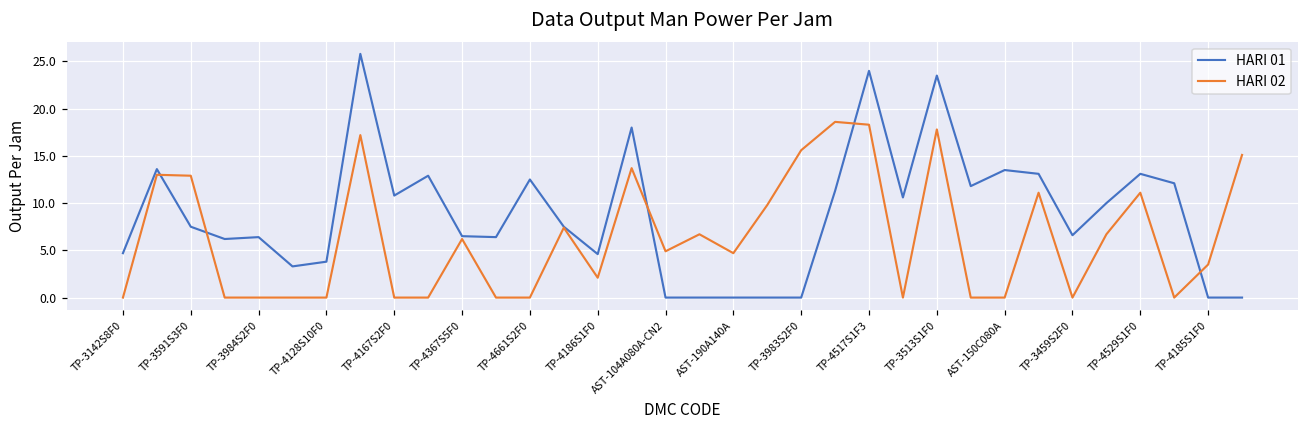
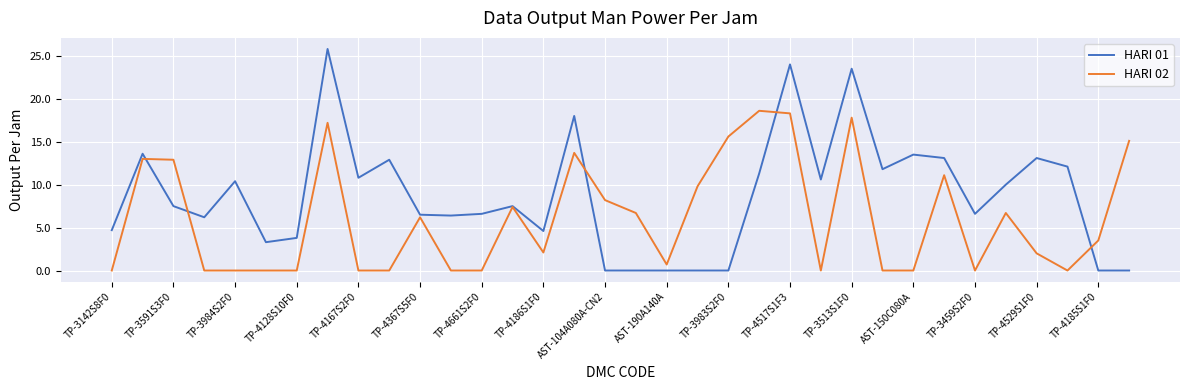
  {
    "HARI 01": {
      "TP-3142S8F0": 5,
      "TP-3591S3F0": 8,
-     "TP-3984S2F0": 6,
+     "TP-3984S2F0": 10,
      "TP-4128S10F0": 4,
      "TP-4167S2F0": 11,
      "TP-4367S5F0": 7,
-     "TP-4661S2F0": 13,
+     "TP-4661S2F0": 7,
      "TP-4186S1F0": 5,
      "AST-104A080A-CN2": 0,
      "AST-190A140A": 0,
      "TP-3983S2F0": 0,
      "TP-4517S1F3": 24,
      "TP-3513S1F0": 24,
      "AST-150C080A": 14,
      "TP-3459S2F0": 7,
      "TP-4529S1F0": 13,
      "TP-4185S1F0": 0
    },
    "HARI 02": {
      "TP-3142S8F0": 0,
      "TP-3591S3F0": 13,
      "TP-3984S2F0": 0,
      "TP-4128S10F0": 0,
      "TP-4167S2F0": 0,
      "TP-4367S5F0": 6,
      "TP-4661S2F0": 0,
      "TP-4186S1F0": 2,
-     "AST-104A080A-CN2": 5,
-     "AST-190A140A": 5,
+     "AST-104A080A-CN2": 8,
+     "AST-190A140A": 1,
      "TP-3983S2F0": 16,
      "TP-4517S1F3": 18,
      "TP-3513S1F0": 18,
      "AST-150C080A": 0,
      "TP-3459S2F0": 0,
-     "TP-4529S1F0": 11,
+     "TP-4529S1F0": 2,
      "TP-4185S1F0": 4
    }
  }
